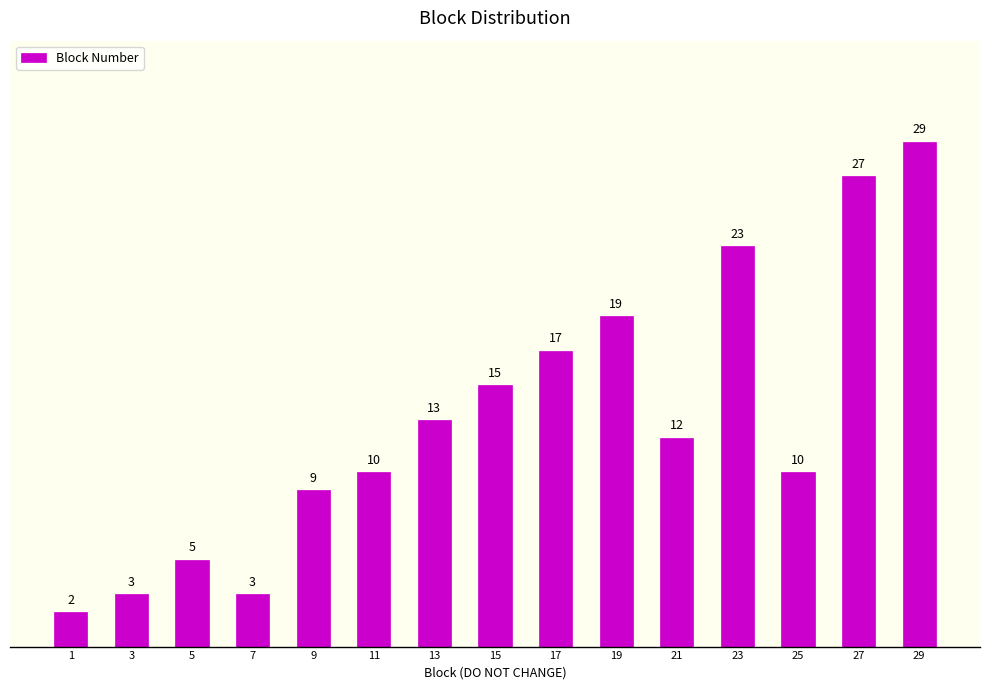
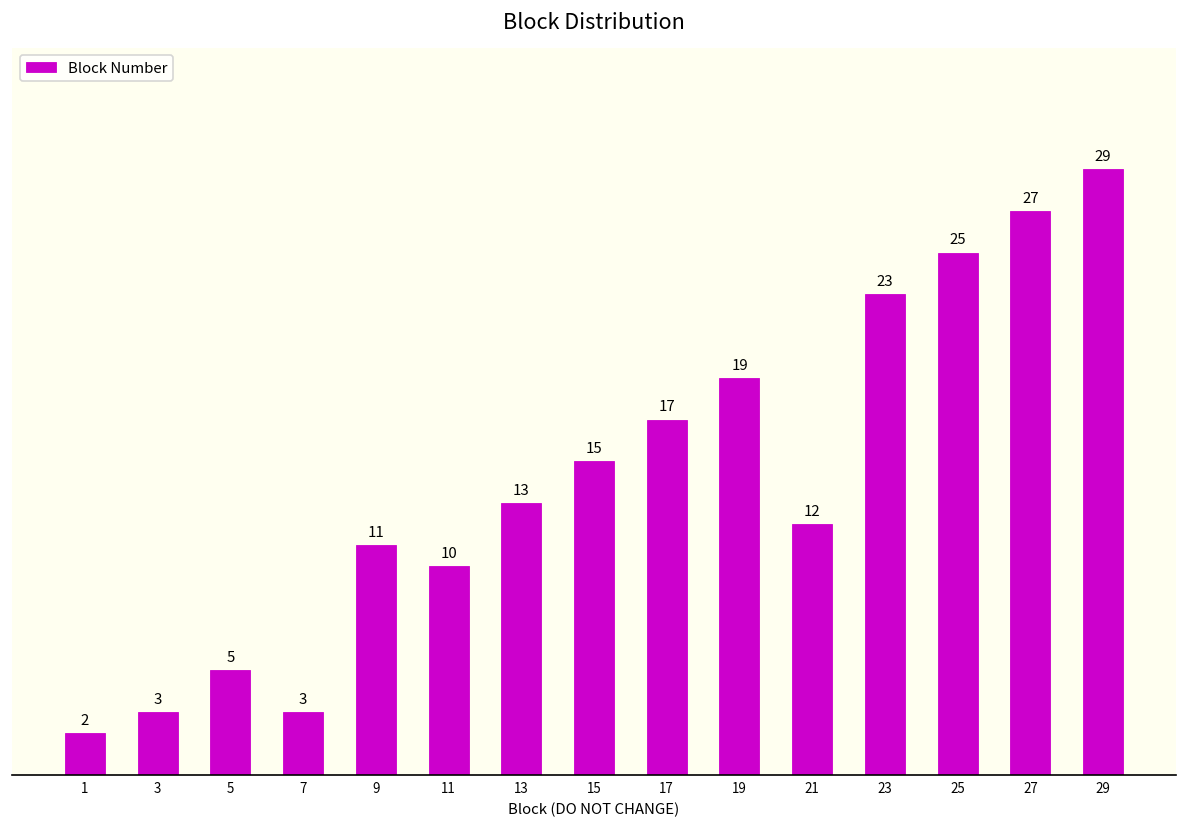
  {
    "1": 2,
    "3": 3,
    "5": 5,
    "7": 3,
-   "9": 9,
+   "9": 11,
    "11": 10,
    "13": 13,
    "15": 15,
    "17": 17,
    "19": 19,
    "21": 12,
    "23": 23,
-   "25": 10,
+   "25": 25,
    "27": 27,
    "29": 29
  }
